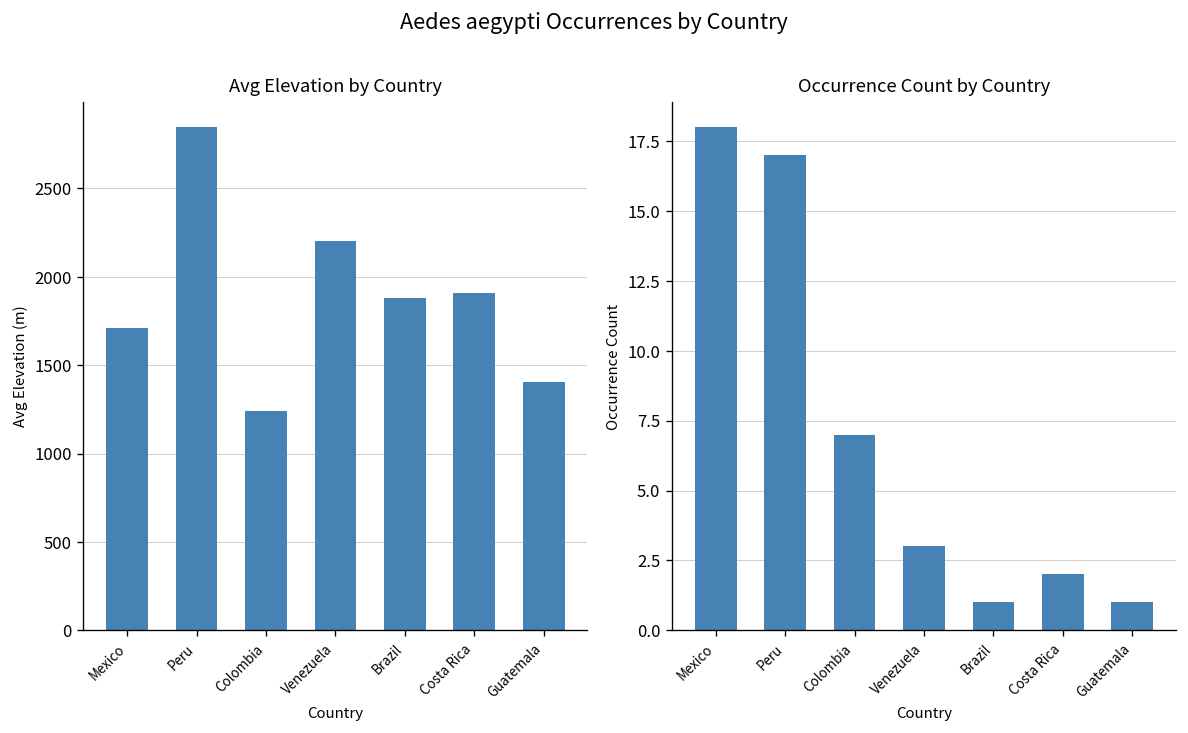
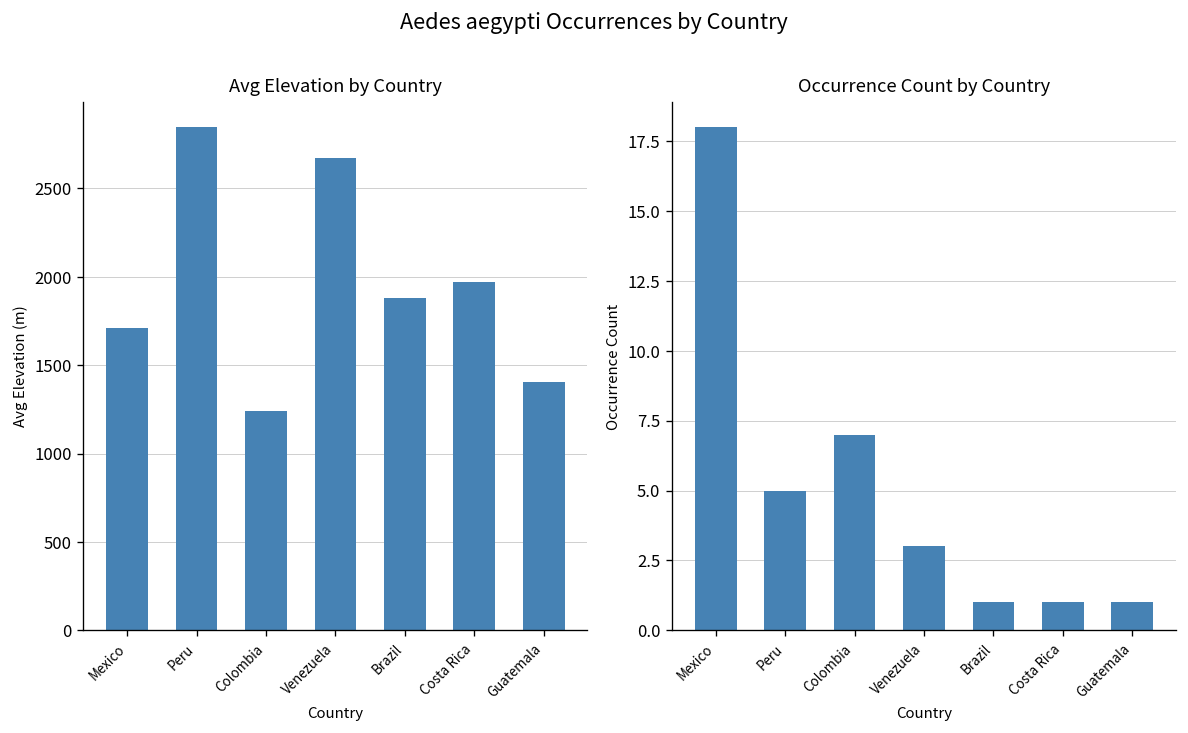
  {
    "Avg Elevation by Country": {
      "Mexico": 1710,
      "Peru": 2850,
      "Colombia": 1240,
-     "Venezuela": 2200,
+     "Venezuela": 2670,
      "Brazil": 1880,
-     "Costa Rica": 1910,
+     "Costa Rica": 1970,
      "Guatemala": 1400
    },
    "Occurrence Count by Country": {
      "Mexico": 18,
-     "Peru": 17,
+     "Peru": 5,
      "Colombia": 7,
      "Venezuela": 3,
      "Brazil": 1,
-     "Costa Rica": 2,
+     "Costa Rica": 1,
      "Guatemala": 1
    }
  }
